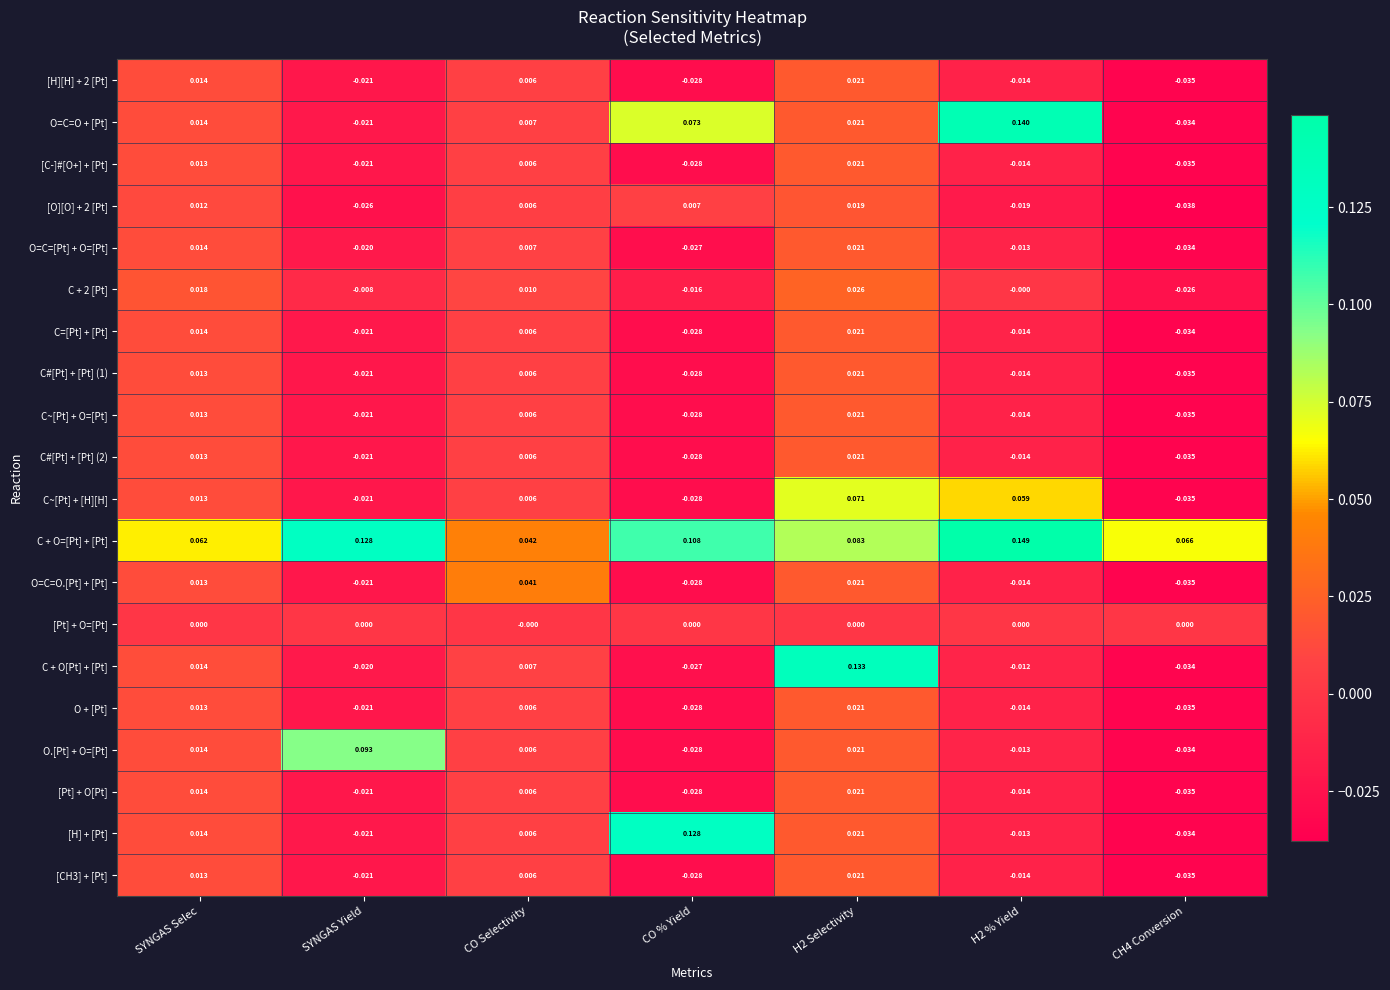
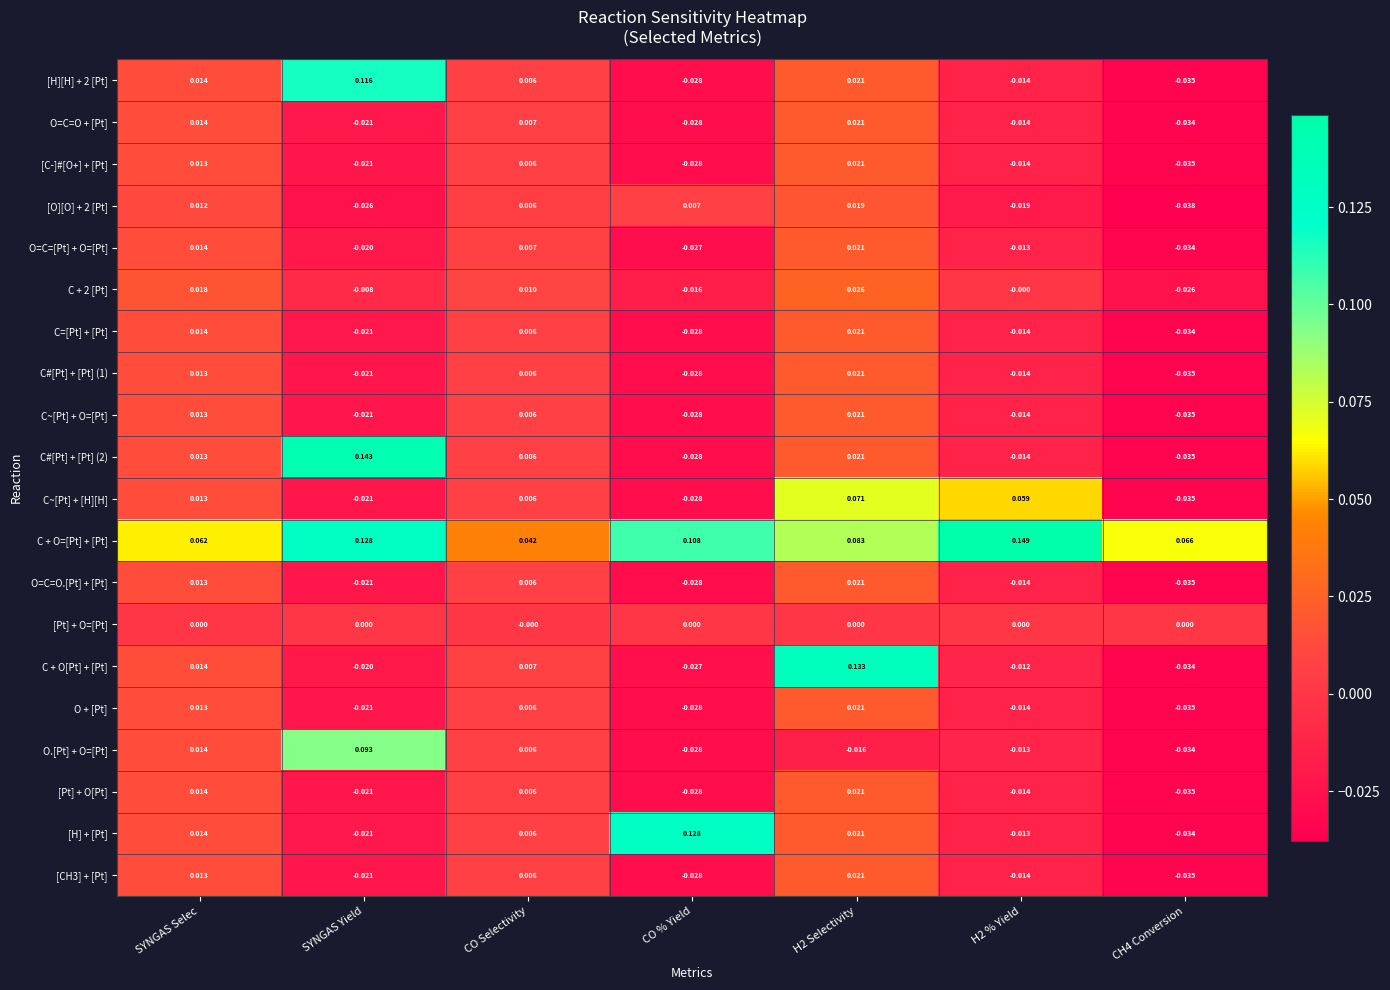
  {
    "[H][H] + 2 [Pt]": {
      "SYNGAS Selec": 0.014,
-     "SYNGAS Yield": -0.021,
+     "SYNGAS Yield": 0.116,
      "CO Selectivity": 0.006,
      "CO % Yield": -0.028,
      "H2 Selectivity": 0.021,
      "H2 % Yield": -0.014,
      "CH4 Conversion": -0.035
    },
    "O=C=O + [Pt]": {
      "SYNGAS Selec": 0.014,
      "SYNGAS Yield": -0.021,
      "CO Selectivity": 0.007,
-     "CO % Yield": 0.073,
+     "CO % Yield": -0.028,
      "H2 Selectivity": 0.021,
-     "H2 % Yield": 0.140,
+     "H2 % Yield": -0.014,
      "CH4 Conversion": -0.034
    },
    "[C-]#[O+] + [Pt]": {
      "SYNGAS Selec": 0.013,
      "SYNGAS Yield": -0.021,
      "CO Selectivity": 0.006,
      "CO % Yield": -0.028,
      "H2 Selectivity": 0.021,
      "H2 % Yield": -0.014,
      "CH4 Conversion": -0.035
    },
    "[O][O] + 2 [Pt]": {
      "SYNGAS Selec": 0.012,
      "SYNGAS Yield": -0.026,
      "CO Selectivity": 0.006,
      "CO % Yield": 0.007,
      "H2 Selectivity": 0.019,
      "H2 % Yield": -0.019,
      "CH4 Conversion": -0.038
    },
    "O=C=[Pt] + O=[Pt]": {
      "SYNGAS Selec": 0.014,
      "SYNGAS Yield": -0.020,
      "CO Selectivity": 0.007,
      "CO % Yield": -0.027,
      "H2 Selectivity": 0.021,
      "H2 % Yield": -0.013,
      "CH4 Conversion": -0.034
    },
    "C + 2 [Pt]": {
      "SYNGAS Selec": 0.018,
      "SYNGAS Yield": -0.008,
      "CO Selectivity": 0.010,
      "CO % Yield": -0.016,
      "H2 Selectivity": 0.026,
      "H2 % Yield": -0.000,
      "CH4 Conversion": -0.026
    },
    "C=[Pt] + [Pt]": {
      "SYNGAS Selec": 0.014,
      "SYNGAS Yield": -0.021,
      "CO Selectivity": 0.006,
      "CO % Yield": -0.028,
      "H2 Selectivity": 0.021,
      "H2 % Yield": -0.014,
      "CH4 Conversion": -0.034
    },
    "C#[Pt] + [Pt] (1)": {
      "SYNGAS Selec": 0.013,
      "SYNGAS Yield": -0.021,
      "CO Selectivity": 0.006,
      "CO % Yield": -0.028,
      "H2 Selectivity": 0.021,
      "H2 % Yield": -0.014,
      "CH4 Conversion": -0.035
    },
    "C~[Pt] + O=[Pt]": {
      "SYNGAS Selec": 0.013,
      "SYNGAS Yield": -0.021,
      "CO Selectivity": 0.006,
      "CO % Yield": -0.028,
      "H2 Selectivity": 0.021,
      "H2 % Yield": -0.014,
      "CH4 Conversion": -0.035
    },
    "C#[Pt] + [Pt] (2)": {
      "SYNGAS Selec": 0.013,
-     "SYNGAS Yield": -0.021,
+     "SYNGAS Yield": 0.143,
      "CO Selectivity": 0.006,
      "CO % Yield": -0.028,
      "H2 Selectivity": 0.021,
      "H2 % Yield": -0.014,
      "CH4 Conversion": -0.035
    },
    "C~[Pt] + [H][H]": {
      "SYNGAS Selec": 0.013,
      "SYNGAS Yield": -0.021,
      "CO Selectivity": 0.006,
      "CO % Yield": -0.028,
      "H2 Selectivity": 0.071,
      "H2 % Yield": 0.059,
      "CH4 Conversion": -0.035
    },
    "C + O=[Pt] + [Pt]": {
      "SYNGAS Selec": 0.062,
      "SYNGAS Yield": 0.128,
      "CO Selectivity": 0.042,
      "CO % Yield": 0.108,
      "H2 Selectivity": 0.083,
      "H2 % Yield": 0.149,
      "CH4 Conversion": 0.066
    },
    "O=C=O.[Pt] + [Pt]": {
      "SYNGAS Selec": 0.013,
      "SYNGAS Yield": -0.021,
-     "CO Selectivity": 0.041,
+     "CO Selectivity": 0.006,
      "CO % Yield": -0.028,
      "H2 Selectivity": 0.021,
      "H2 % Yield": -0.014,
      "CH4 Conversion": -0.035
    },
    "[Pt] + O=[Pt]": {
      "SYNGAS Selec": 0.000,
      "SYNGAS Yield": 0.000,
      "CO Selectivity": -0.000,
      "CO % Yield": 0.000,
      "H2 Selectivity": 0.000,
      "H2 % Yield": 0.000,
      "CH4 Conversion": 0.000
    },
    "C + O[Pt] + [Pt]": {
      "SYNGAS Selec": 0.014,
      "SYNGAS Yield": -0.020,
      "CO Selectivity": 0.007,
      "CO % Yield": -0.027,
      "H2 Selectivity": 0.133,
      "H2 % Yield": -0.012,
      "CH4 Conversion": -0.034
    },
    "O + [Pt]": {
      "SYNGAS Selec": 0.013,
      "SYNGAS Yield": -0.021,
      "CO Selectivity": 0.006,
      "CO % Yield": -0.028,
      "H2 Selectivity": 0.021,
      "H2 % Yield": -0.014,
      "CH4 Conversion": -0.035
    },
    "O.[Pt] + O=[Pt]": {
      "SYNGAS Selec": 0.014,
      "SYNGAS Yield": 0.093,
      "CO Selectivity": 0.006,
      "CO % Yield": -0.028,
-     "H2 Selectivity": 0.021,
+     "H2 Selectivity": -0.016,
      "H2 % Yield": -0.013,
      "CH4 Conversion": -0.034
    },
    "[Pt] + O[Pt]": {
      "SYNGAS Selec": 0.014,
      "SYNGAS Yield": -0.021,
      "CO Selectivity": 0.006,
      "CO % Yield": -0.028,
      "H2 Selectivity": 0.021,
      "H2 % Yield": -0.014,
      "CH4 Conversion": -0.035
    },
    "[H] + [Pt]": {
      "SYNGAS Selec": 0.014,
      "SYNGAS Yield": -0.021,
      "CO Selectivity": 0.006,
      "CO % Yield": 0.128,
      "H2 Selectivity": 0.021,
      "H2 % Yield": -0.013,
      "CH4 Conversion": -0.034
    },
    "[CH3] + [Pt]": {
      "SYNGAS Selec": 0.013,
      "SYNGAS Yield": -0.021,
      "CO Selectivity": 0.006,
      "CO % Yield": -0.028,
      "H2 Selectivity": 0.021,
      "H2 % Yield": -0.014,
      "CH4 Conversion": -0.035
    }
  }
